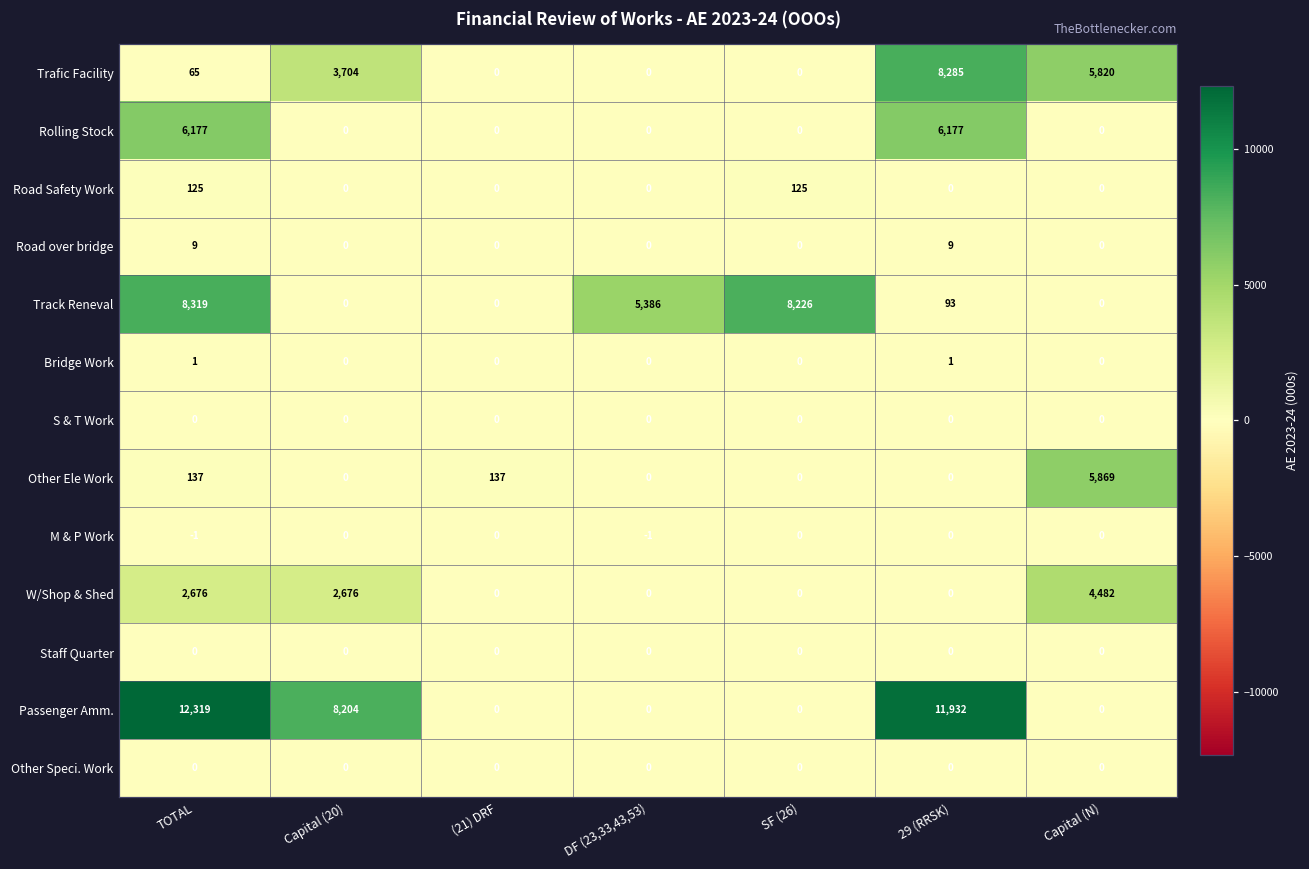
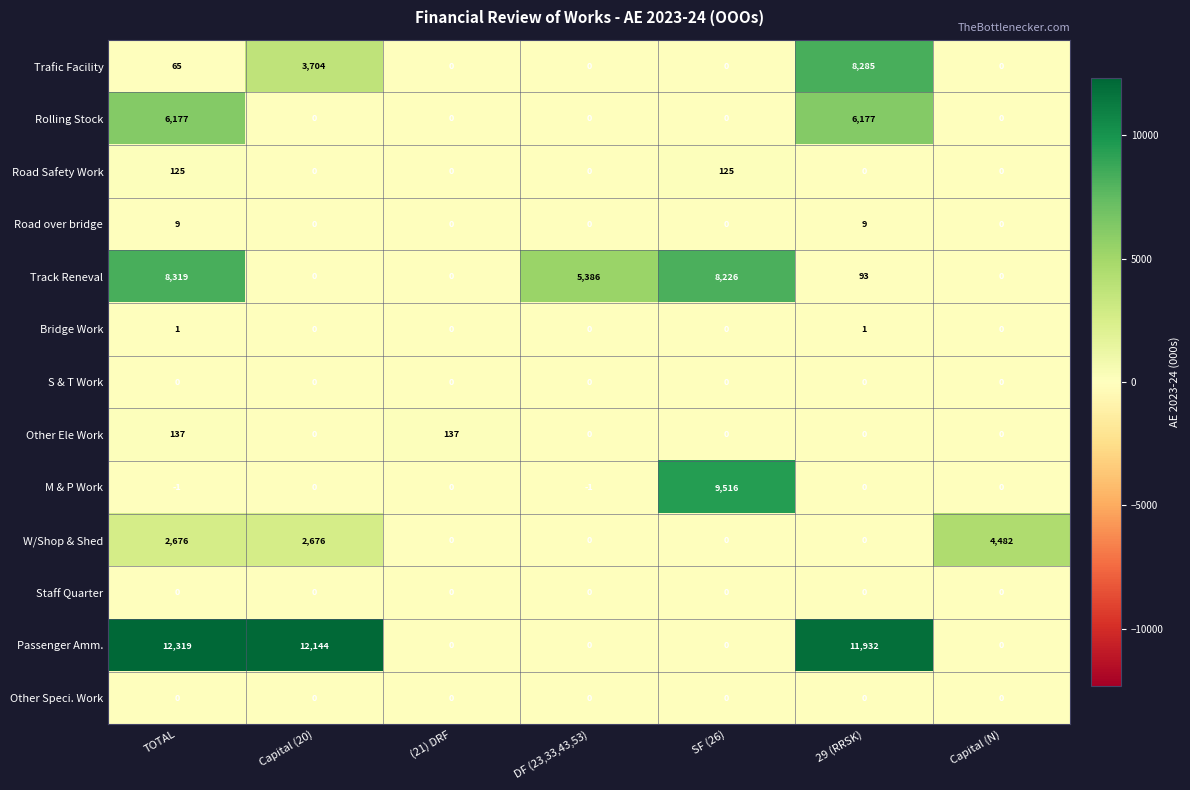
  {
    "Trafic Facility": {
      "TOTAL": "65",
      "Capital (20)": "3,704",
      "(21) DRF": "0",
      "DF (23,33,43,53)": "0",
      "SF (26)": "0",
      "29 (RRSK)": "8,285",
-     "Capital (N)": "5,820"
+     "Capital (N)": "0"
    },
    "Rolling Stock": {
      "TOTAL": "6,177",
      "Capital (20)": "0",
      "(21) DRF": "0",
      "DF (23,33,43,53)": "0",
      "SF (26)": "0",
      "29 (RRSK)": "6,177",
      "Capital (N)": "0"
    },
    "Road Safety Work": {
      "TOTAL": "125",
      "Capital (20)": "0",
      "(21) DRF": "0",
      "DF (23,33,43,53)": "0",
      "SF (26)": "125",
      "29 (RRSK)": "0",
      "Capital (N)": "0"
    },
    "Road over bridge": {
      "TOTAL": "9",
      "Capital (20)": "0",
      "(21) DRF": "0",
      "DF (23,33,43,53)": "0",
      "SF (26)": "0",
      "29 (RRSK)": "9",
      "Capital (N)": "0"
    },
    "Track Reneval": {
      "TOTAL": "8,319",
      "Capital (20)": "0",
      "(21) DRF": "0",
      "DF (23,33,43,53)": "5,386",
      "SF (26)": "8,226",
      "29 (RRSK)": "93",
      "Capital (N)": "0"
    },
    "Bridge Work": {
      "TOTAL": "1",
      "Capital (20)": "0",
      "(21) DRF": "0",
      "DF (23,33,43,53)": "0",
      "SF (26)": "0",
      "29 (RRSK)": "1",
      "Capital (N)": "0"
    },
    "S & T Work": {
      "TOTAL": "0",
      "Capital (20)": "0",
      "(21) DRF": "0",
      "DF (23,33,43,53)": "0",
      "SF (26)": "0",
      "29 (RRSK)": "0",
      "Capital (N)": "0"
    },
    "Other Ele Work": {
      "TOTAL": "137",
      "Capital (20)": "0",
      "(21) DRF": "137",
      "DF (23,33,43,53)": "0",
      "SF (26)": "0",
      "29 (RRSK)": "0",
-     "Capital (N)": "5,869"
+     "Capital (N)": "0"
    },
    "M & P Work": {
      "TOTAL": "-1",
      "Capital (20)": "0",
      "(21) DRF": "0",
      "DF (23,33,43,53)": "-1",
-     "SF (26)": "0",
+     "SF (26)": "9,516",
      "29 (RRSK)": "0",
      "Capital (N)": "0"
    },
    "W/Shop & Shed": {
      "TOTAL": "2,676",
      "Capital (20)": "2,676",
      "(21) DRF": "0",
      "DF (23,33,43,53)": "0",
      "SF (26)": "0",
      "29 (RRSK)": "0",
      "Capital (N)": "4,482"
    },
    "Staff Quarter": {
      "TOTAL": "0",
      "Capital (20)": "0",
      "(21) DRF": "0",
      "DF (23,33,43,53)": "0",
      "SF (26)": "0",
      "29 (RRSK)": "0",
      "Capital (N)": "0"
    },
    "Passenger Amm.": {
      "TOTAL": "12,319",
-     "Capital (20)": "8,204",
+     "Capital (20)": "12,144",
      "(21) DRF": "0",
      "DF (23,33,43,53)": "0",
      "SF (26)": "0",
      "29 (RRSK)": "11,932",
      "Capital (N)": "0"
    },
    "Other Speci. Work": {
      "TOTAL": "0",
      "Capital (20)": "0",
      "(21) DRF": "0",
      "DF (23,33,43,53)": "0",
      "SF (26)": "0",
      "29 (RRSK)": "0",
      "Capital (N)": "0"
    }
  }
